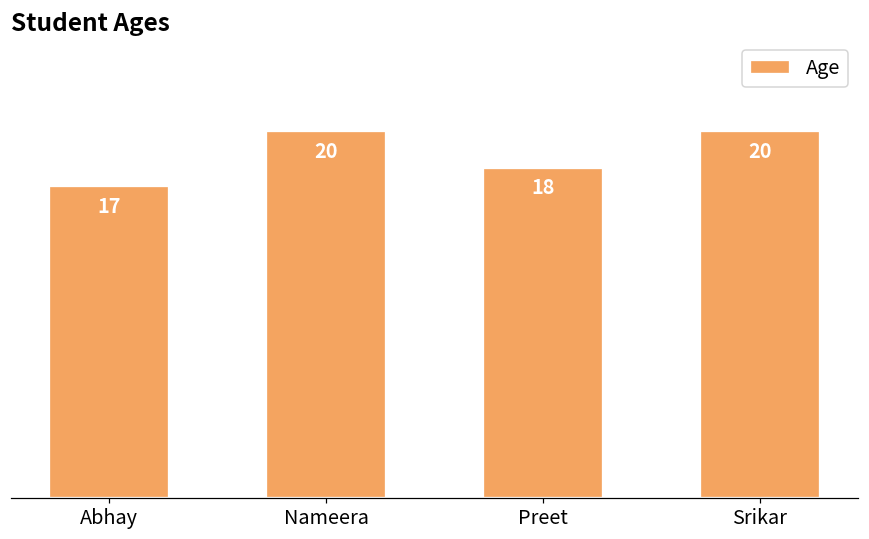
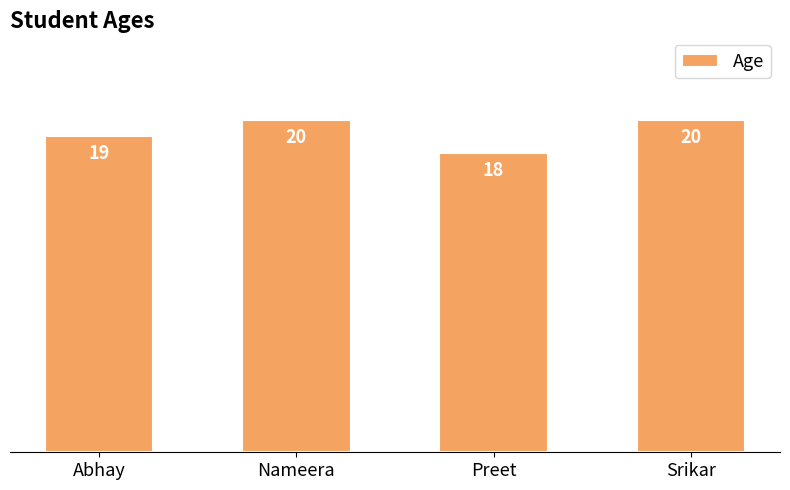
  {
-   "Abhay": 17,
+   "Abhay": 19,
    "Nameera": 20,
    "Preet": 18,
    "Srikar": 20
  }
